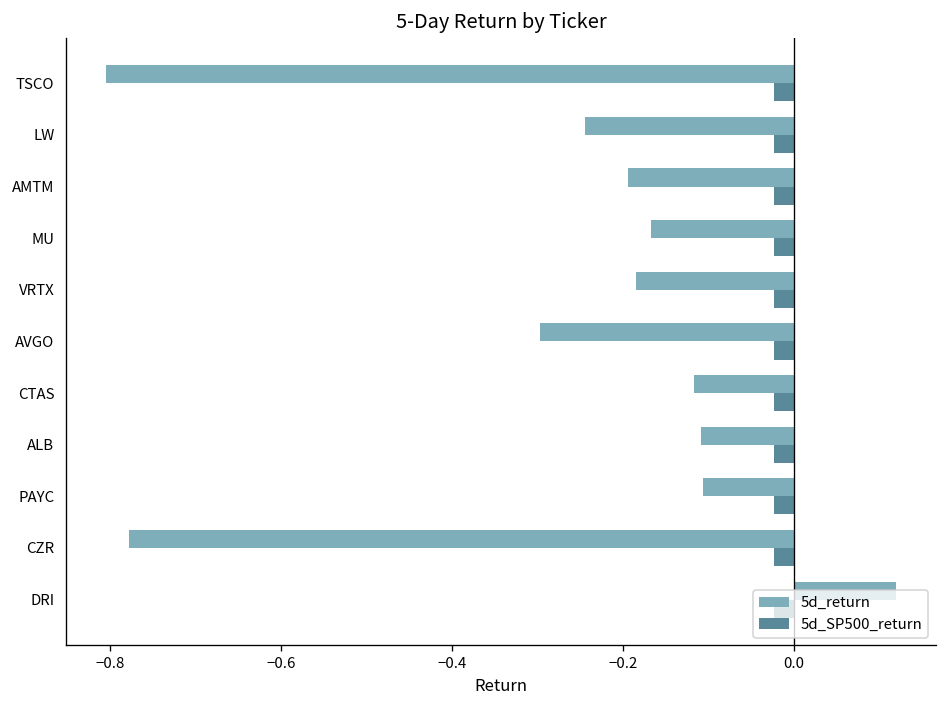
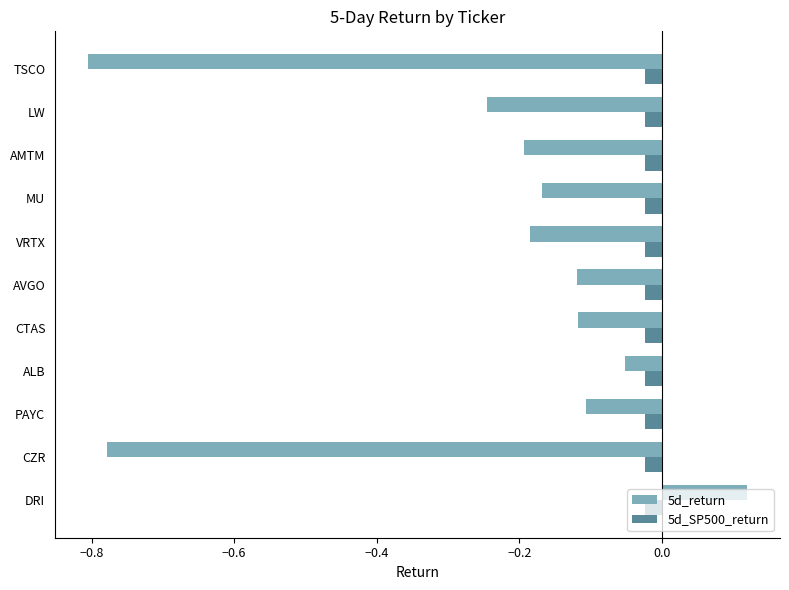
  {
    "5d_return": {
      "TSCO": -0.81,
      "LW": -0.24,
      "AMTM": -0.19,
      "MU": -0.17,
      "VRTX": -0.18,
-     "AVGO": -0.30,
+     "AVGO": -0.12,
      "CTAS": -0.12,
-     "ALB": -0.11,
+     "ALB": -0.05,
      "PAYC": -0.11,
      "CZR": -0.78
    },
    "5d_SP500_return": {
      "TSCO": -0.02,
      "LW": -0.02,
      "AMTM": -0.02,
      "MU": -0.02,
      "VRTX": -0.02,
      "AVGO": -0.02,
      "CTAS": -0.02,
      "ALB": -0.02,
      "PAYC": -0.02,
      "CZR": -0.02
    }
  }
